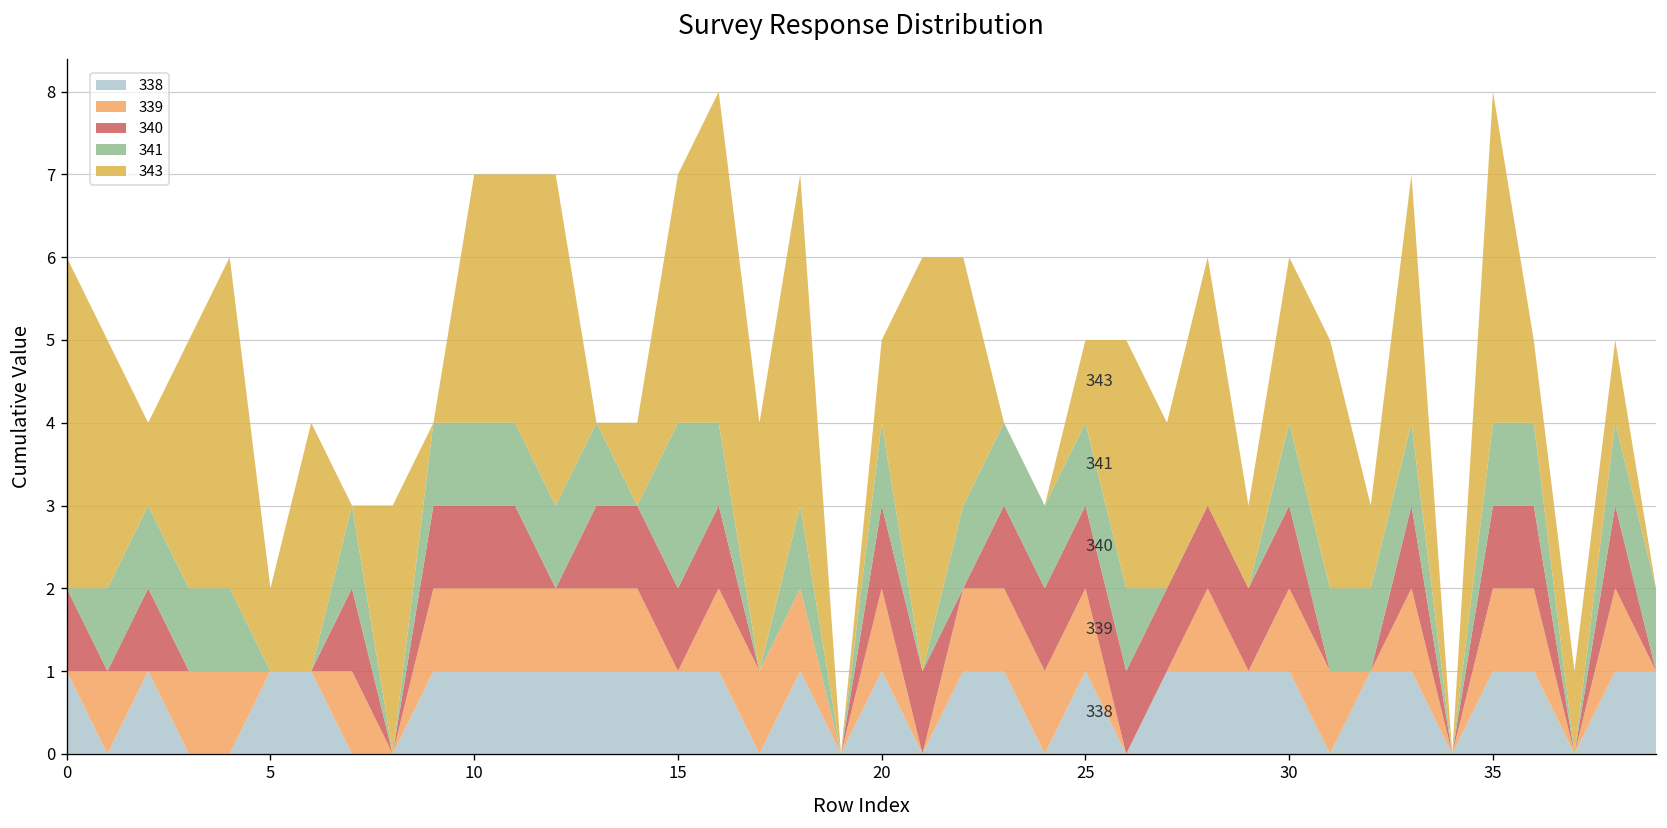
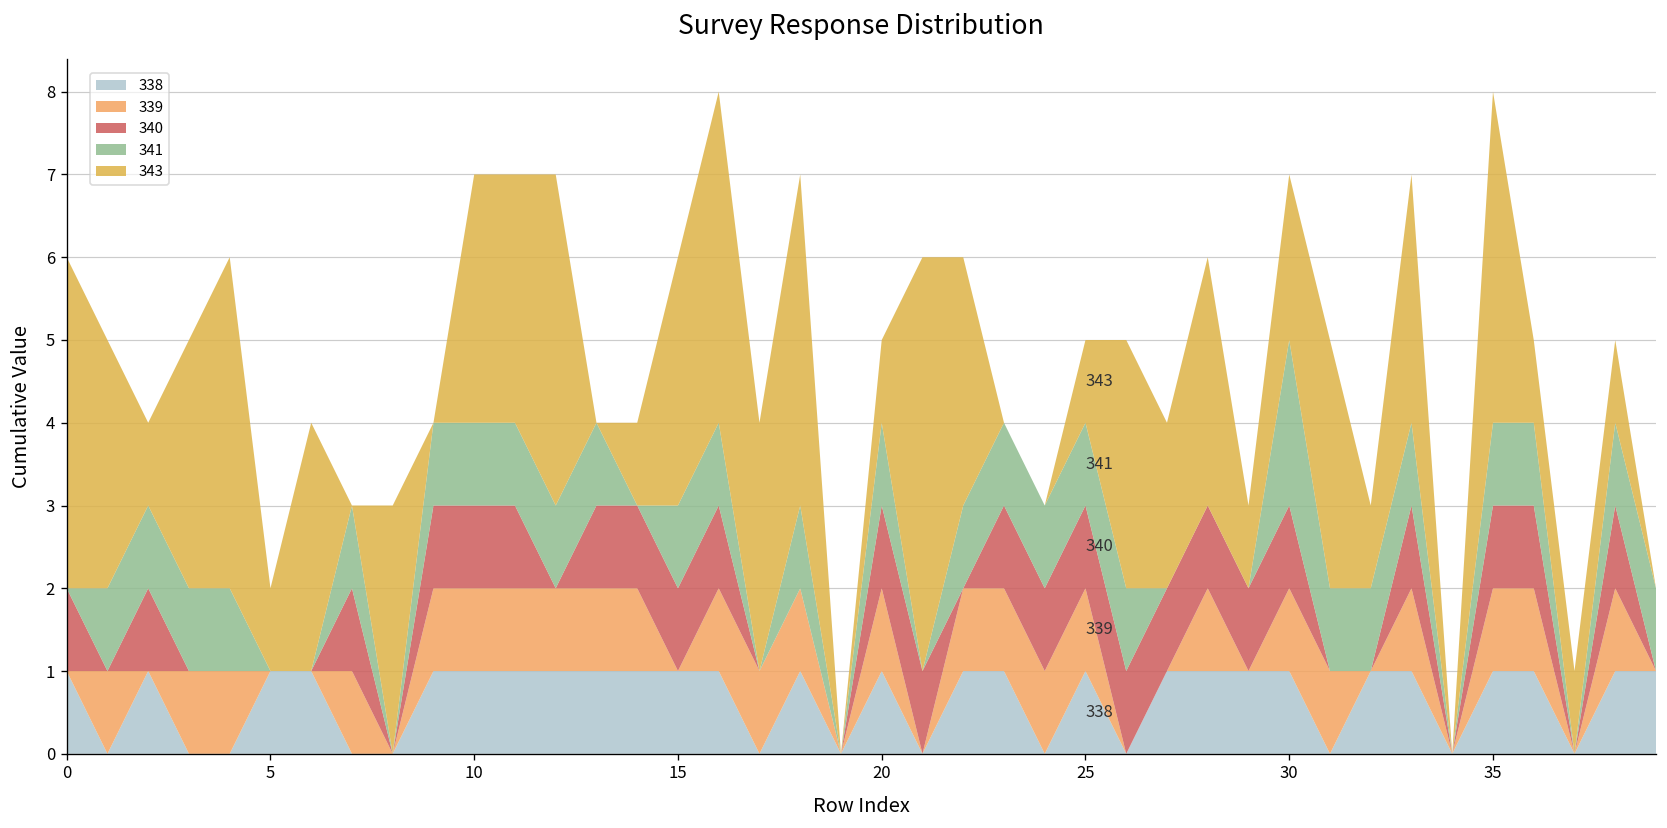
  {
    "338": {
      "10": 1,
      "20": 1,
      "25": 1,
      "30": 1,
      "35": 1
    },
    "341": {
-     "15": 2,
-     "30": 1
+     "15": 1,
+     "30": 2
    }
  }
